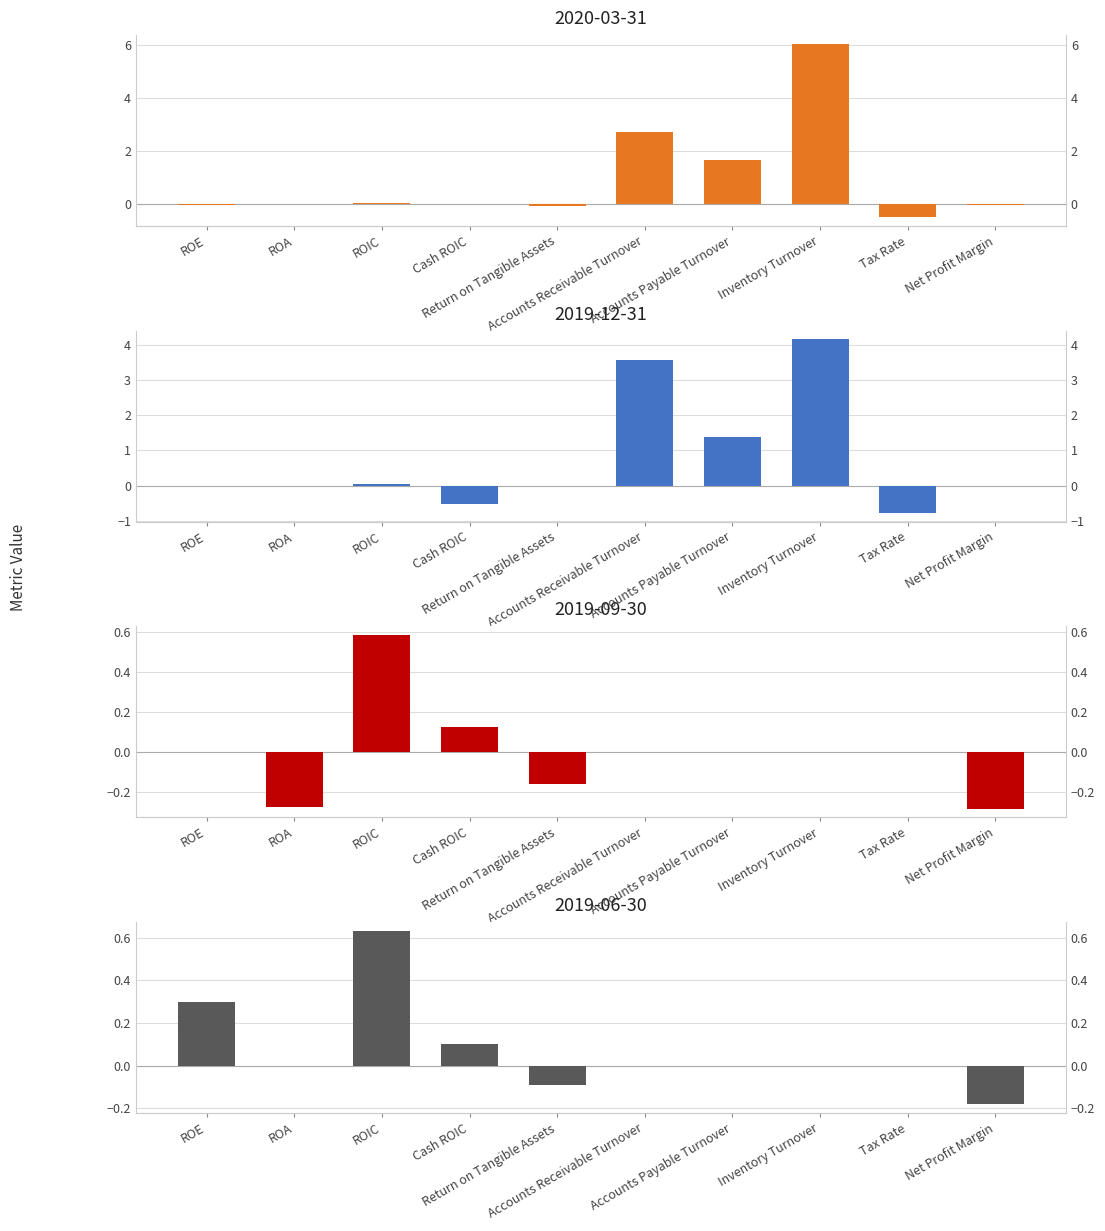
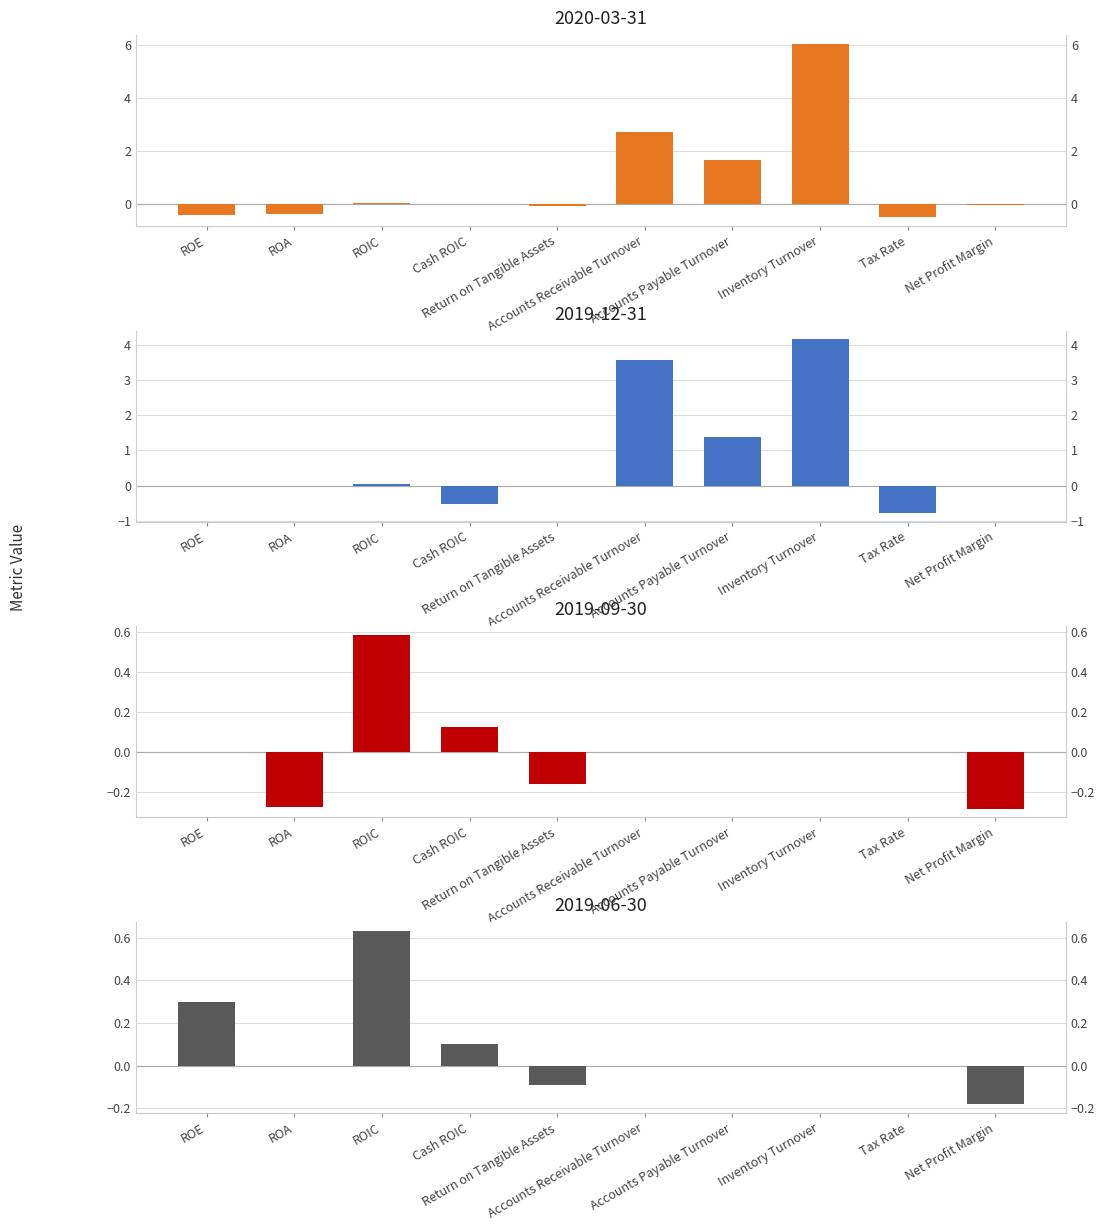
  {
    "2020-03-31": {
-     "ROE": 0.0,
-     "ROA": 0.0,
+     "ROE": -0.4,
+     "ROA": -0.4,
      "Accounts Receivable Turnover": 2.7,
      "Accounts Payable Turnover": 1.7,
      "Inventory Turnover": 6.0,
      "Tax Rate": -0.5
    },
    "2019-12-31": {
      "Cash ROIC": -0.5,
      "Accounts Receivable Turnover": 3.6,
      "Accounts Payable Turnover": 1.4,
      "Inventory Turnover": 4.2,
      "Tax Rate": -0.8
    },
    "2019-09-30": {
      "ROE": 0.00,
      "ROA": -0.28,
      "ROIC": 0.58,
      "Cash ROIC": 0.12,
      "Return on Tangible Assets": -0.16,
      "Accounts Receivable Turnover": 0.00,
      "Accounts Payable Turnover": 0.00,
      "Inventory Turnover": 0.00,
      "Tax Rate": 0.00,
      "Net Profit Margin": -0.28
    },
    "2019-06-30": {
      "ROE": 0.30,
      "ROA": 0.00,
      "ROIC": 0.63,
      "Cash ROIC": 0.10,
      "Return on Tangible Assets": -0.09,
      "Accounts Receivable Turnover": 0.00,
      "Accounts Payable Turnover": 0.00,
      "Inventory Turnover": 0.00,
      "Tax Rate": 0.00,
      "Net Profit Margin": -0.18
    }
  }
